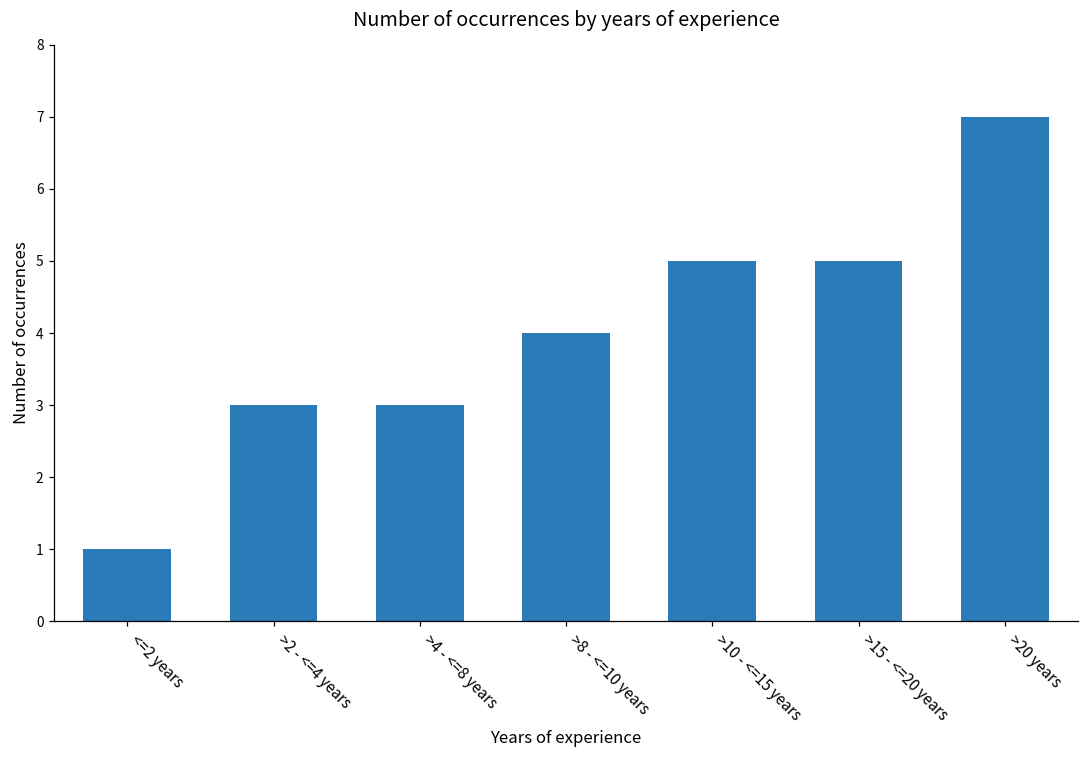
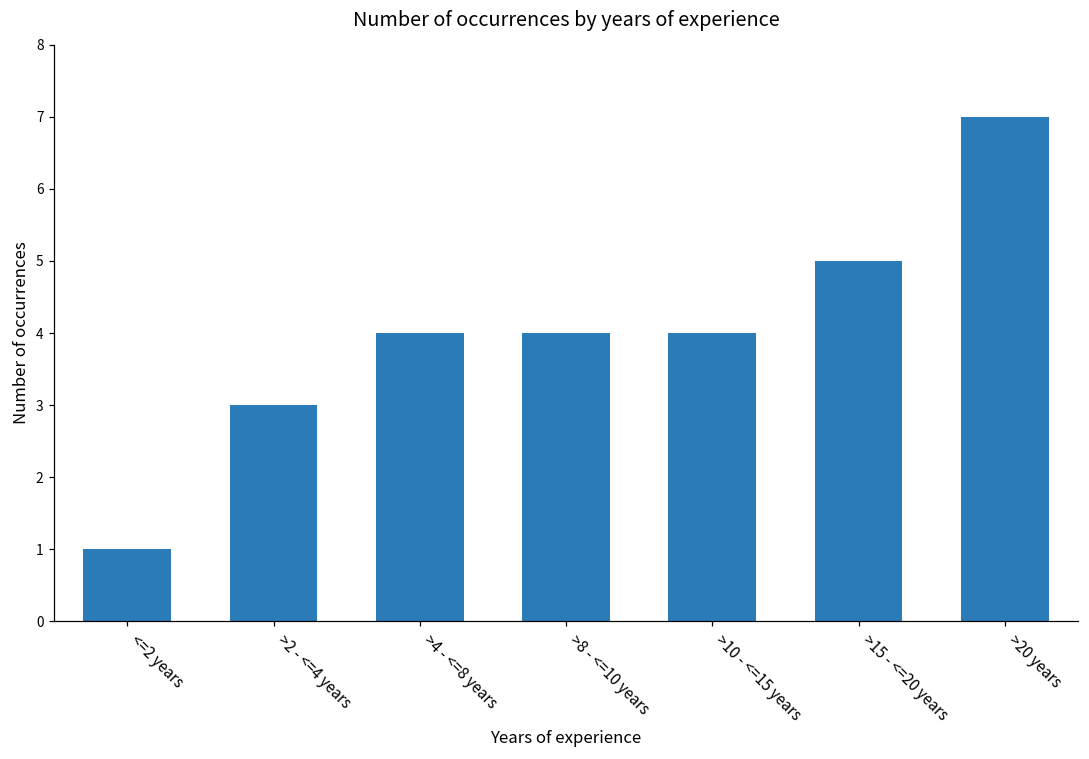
  {
    "<=2 years": 1,
    ">2 - <=4 years": 3,
-   ">4 - <=8 years": 3,
+   ">4 - <=8 years": 4,
    ">8 - <=10 years": 4,
-   ">10 - <=15 years": 5,
+   ">10 - <=15 years": 4,
    ">15 - <=20 years": 5,
    ">20 years": 7
  }
